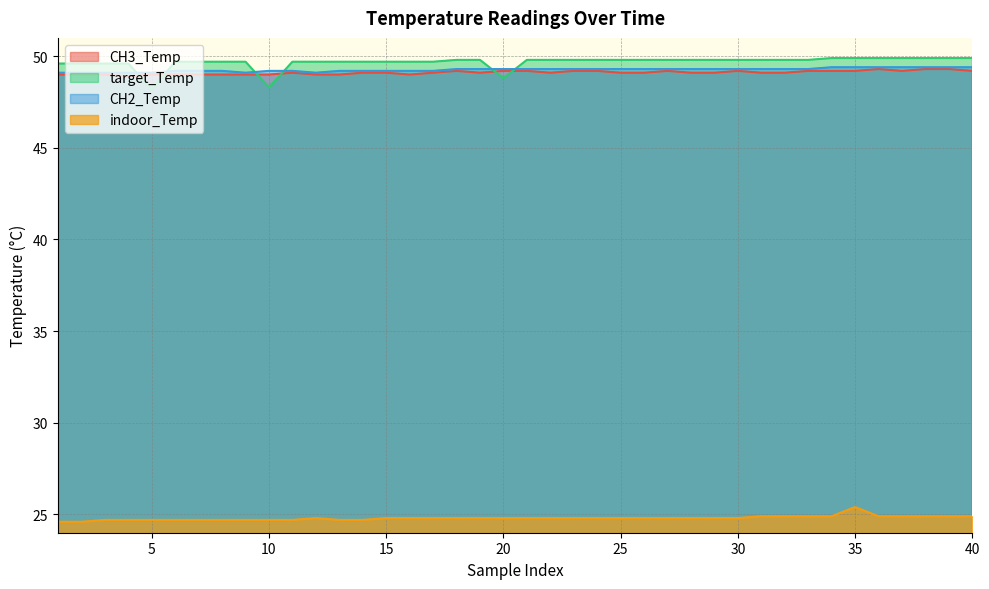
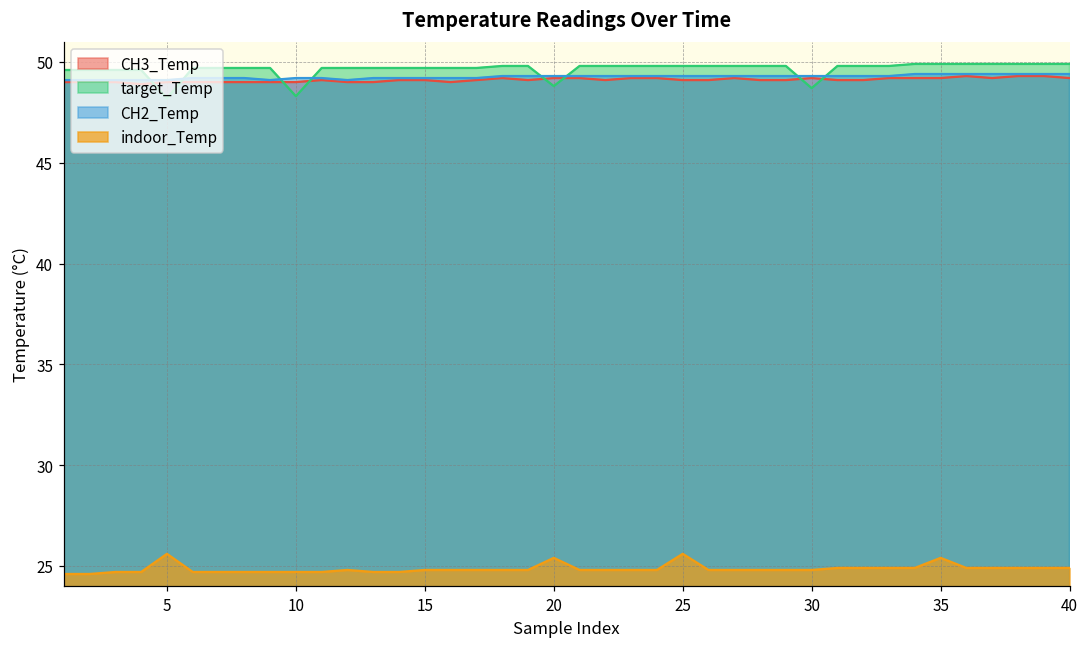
  {
    "CH3_Temp": {
      "10": 49.0,
      "25": 49.1,
      "35": 49.2,
      "40": 49.2
    },
    "target_Temp": {
      "10": 48.3,
      "15": 49.7,
      "20": 48.8,
      "25": 49.8,
-     "30": 49.8,
+     "30": 48.7,
      "35": 49.9,
      "40": 49.9
    },
    "CH2_Temp": {
      "10": 49.2,
      "25": 49.3,
      "35": 49.4,
      "40": 49.4
    },
    "indoor_Temp": {
-     "5": 24.7,
+     "5": 25.6,
      "10": 24.7,
      "15": 24.8,
-     "20": 24.8,
-     "25": 24.8,
+     "20": 25.4,
+     "25": 25.6,
      "30": 24.8,
      "35": 25.4,
      "40": 24.9
    }
  }
